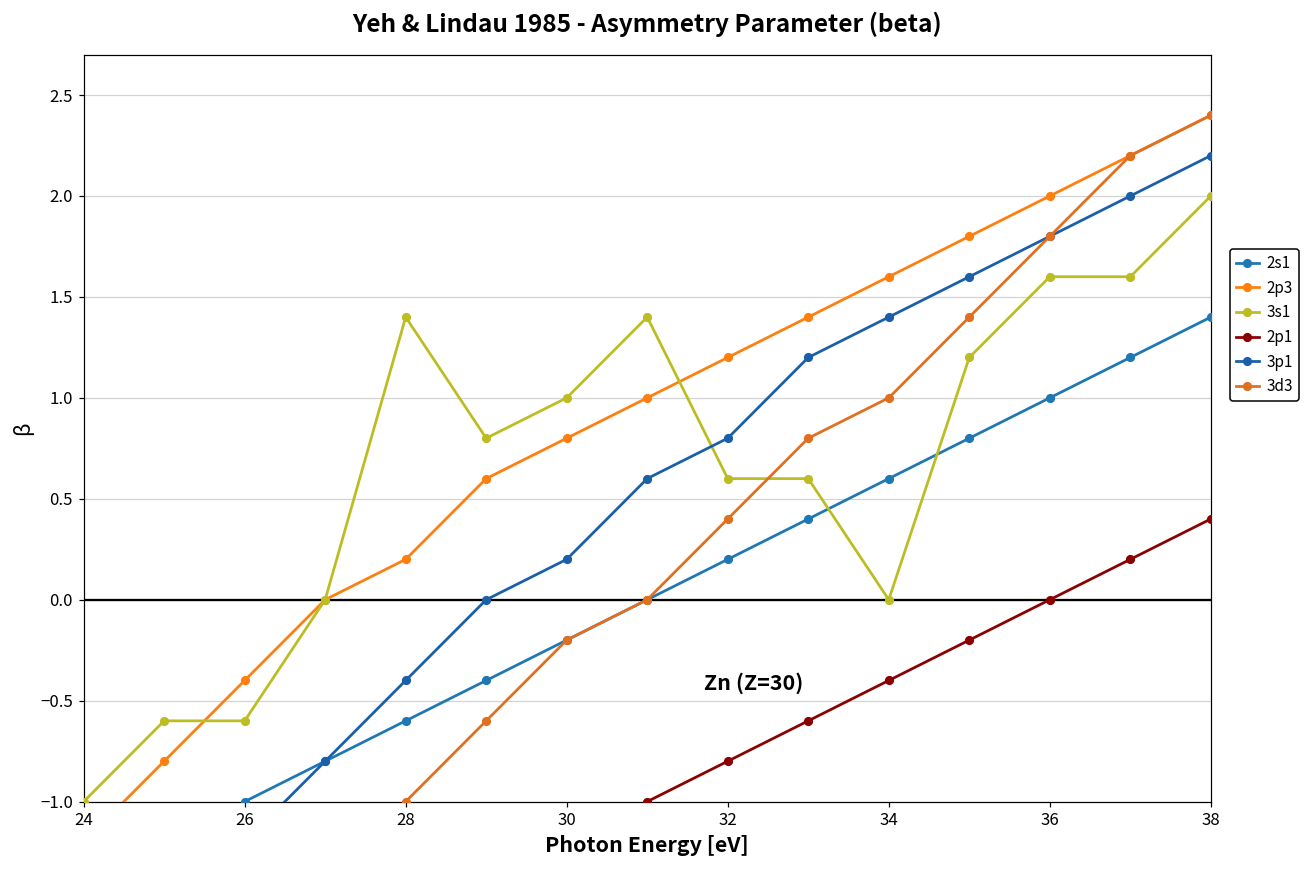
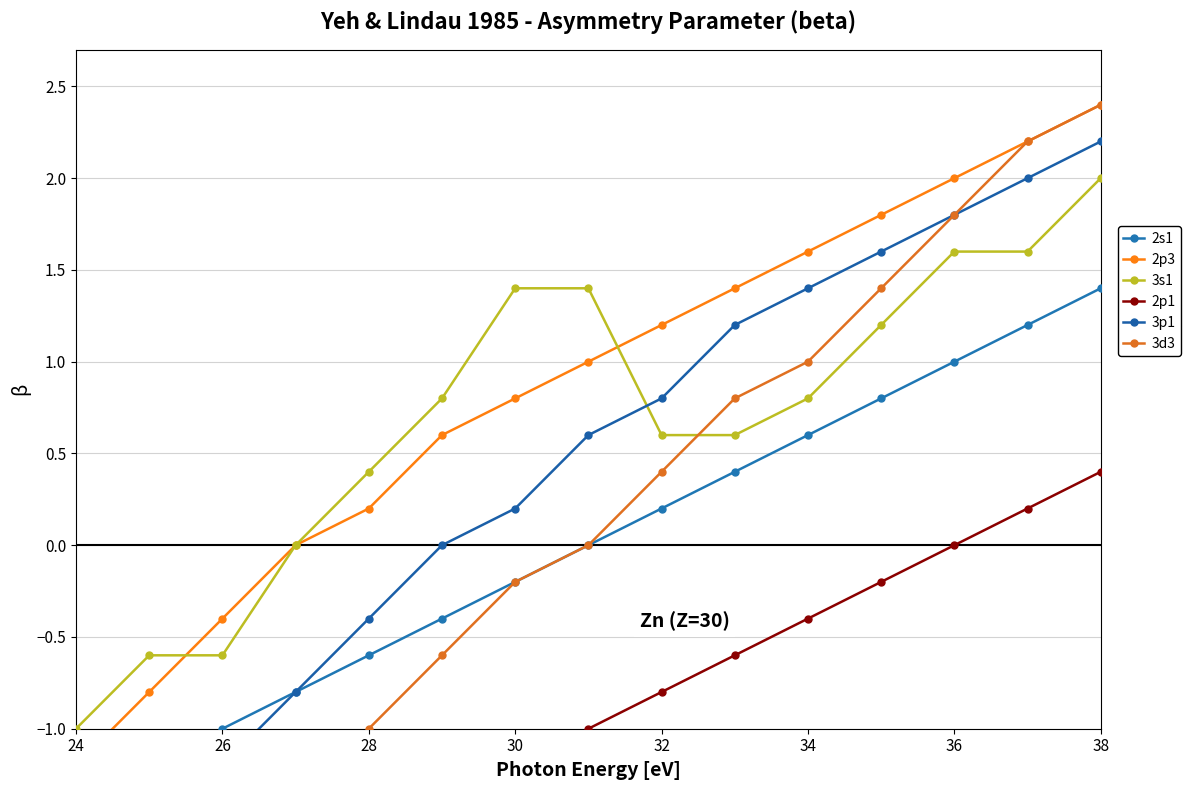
  {
    "3s1": {
      "24": -1.00,
      "26": -0.60,
-     "28": 1.40,
-     "30": 1.00,
+     "28": 0.40,
+     "30": 1.40,
      "32": 0.60,
-     "34": 0.00,
+     "34": 0.80,
      "36": 1.60,
      "38": 2.00
    },
    "2p1": {
      "32": -0.80,
      "34": -0.40,
      "36": 0.00,
      "38": 0.40
    }
  }
